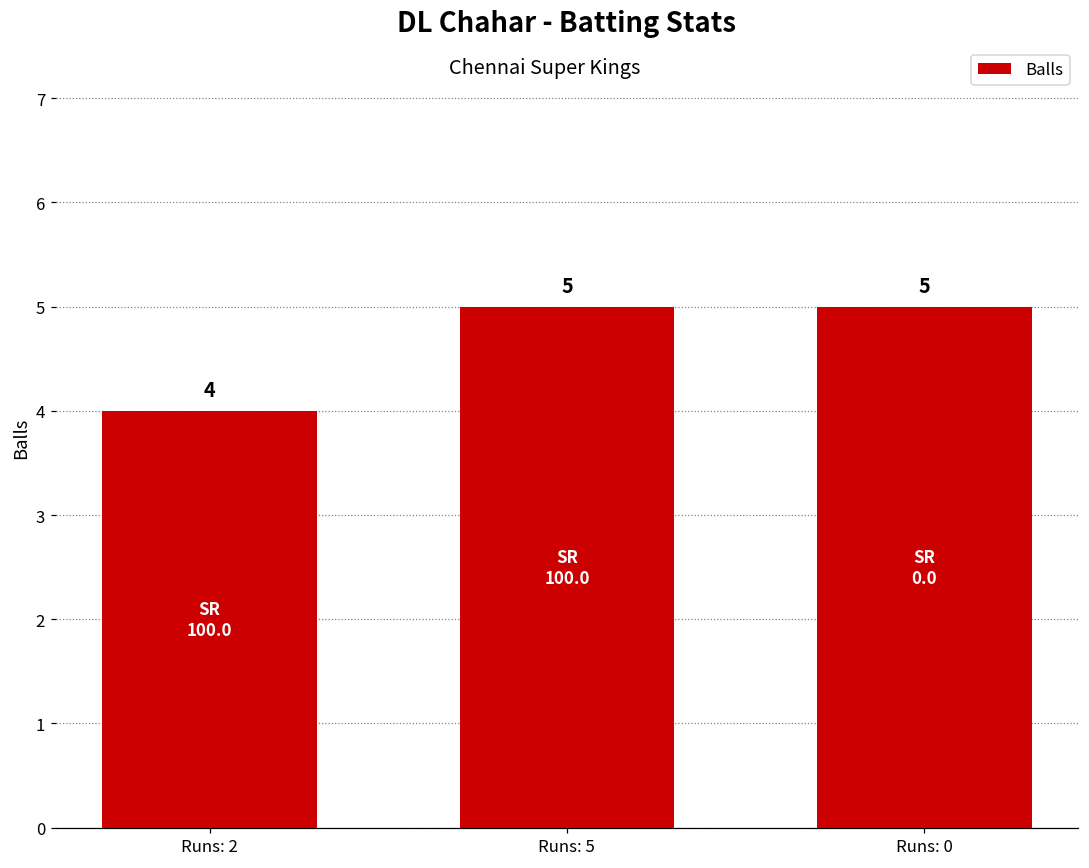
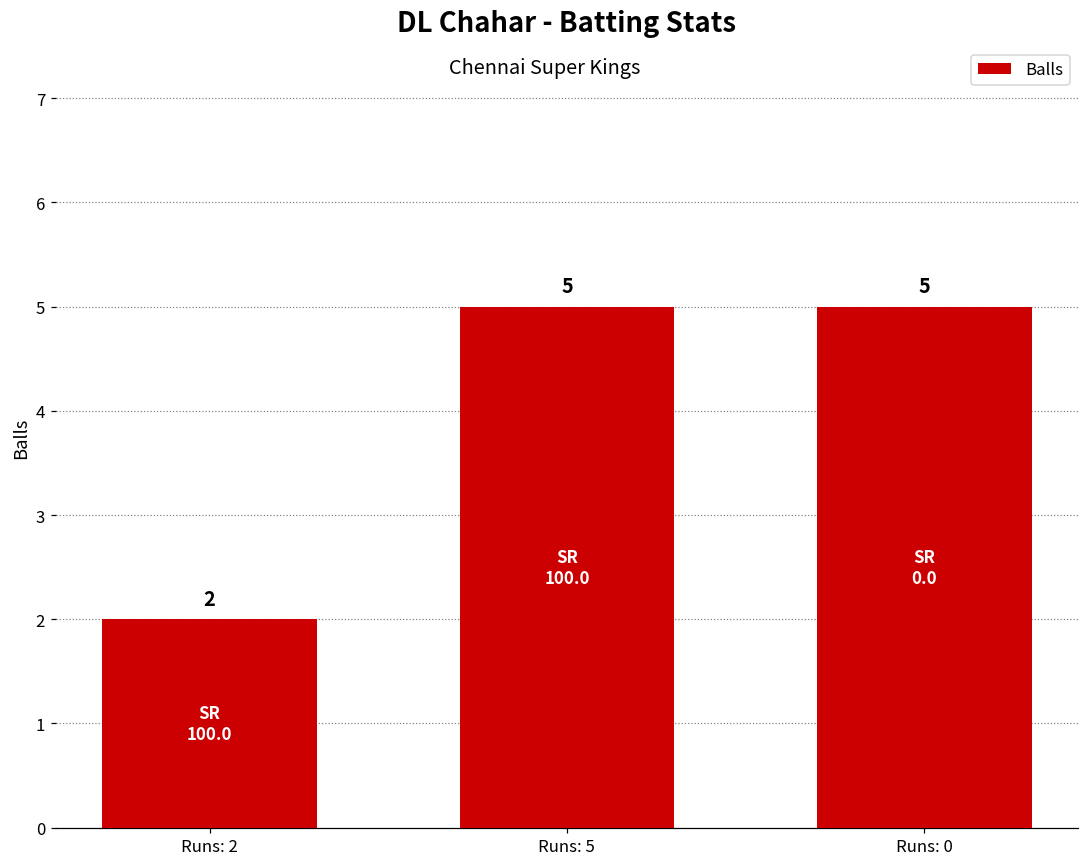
  {
-   "Runs: 2": 4,
+   "Runs: 2": 2,
    "Runs: 5": 5,
    "Runs: 0": 5
  }
